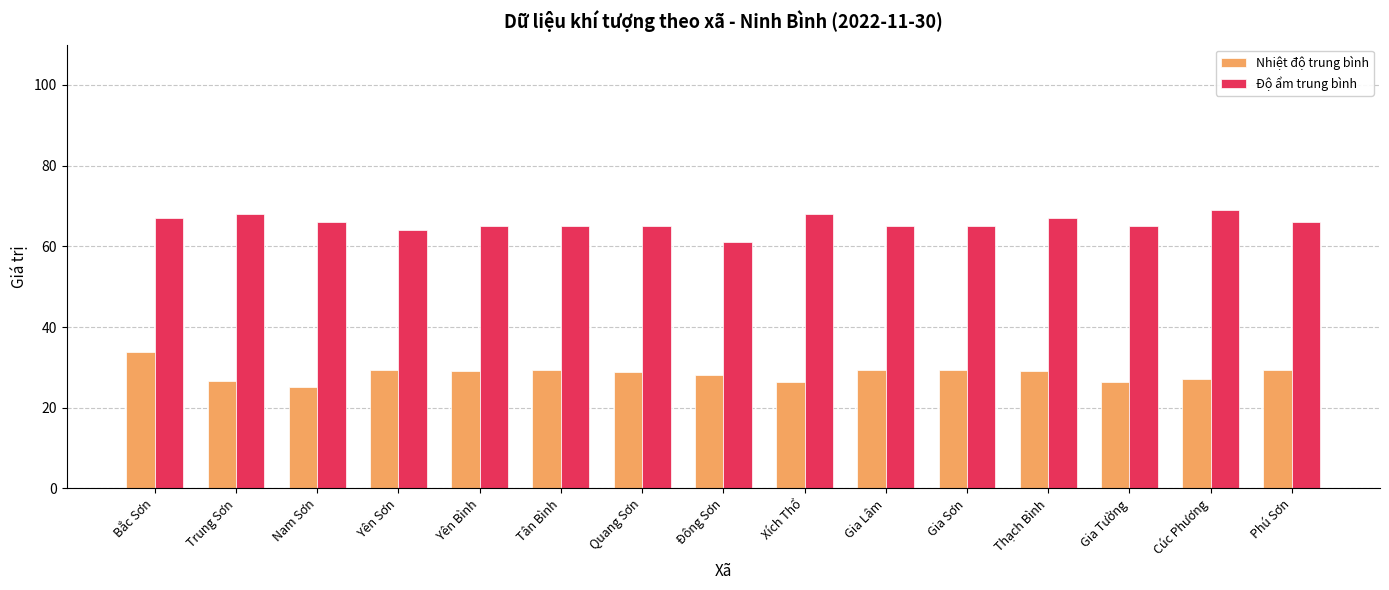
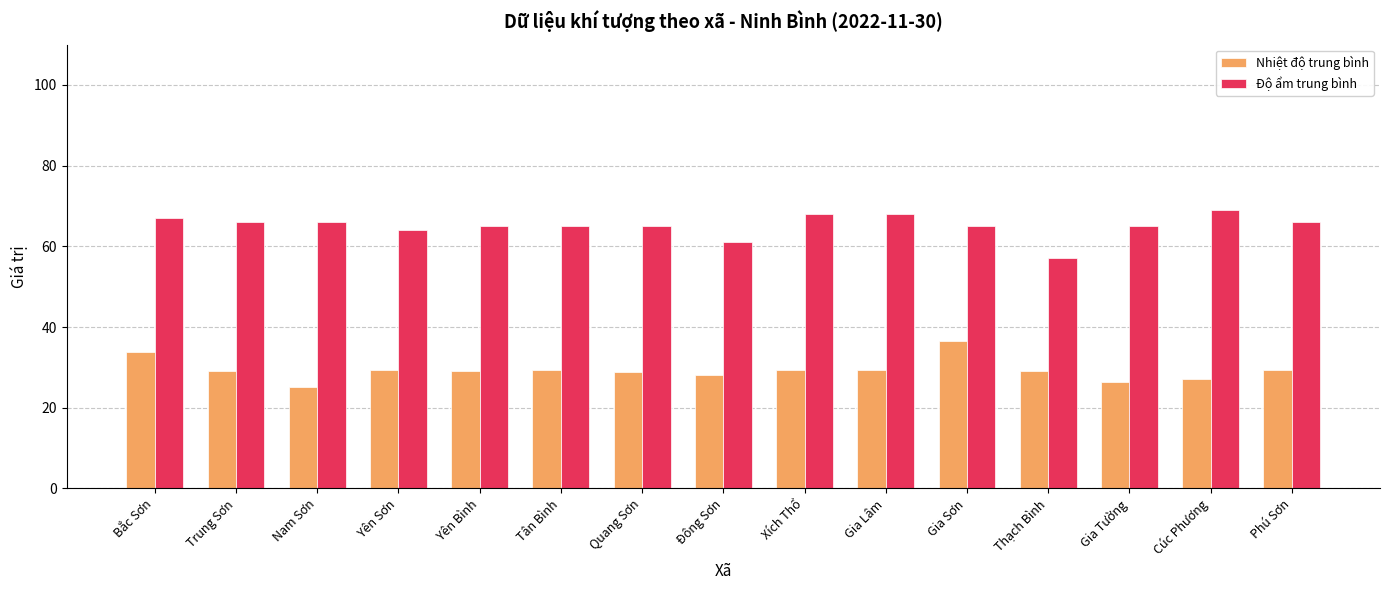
  {
    "Nhiệt độ trung bình": {
      "Bắc Sơn": 34,
-     "Trung Sơn": 27,
+     "Trung Sơn": 29,
      "Nam Sơn": 25,
      "Yên Sơn": 29,
      "Yên Bình": 29,
      "Tân Bình": 29,
      "Quang Sơn": 29,
      "Đông Sơn": 28,
-     "Xích Thổ": 26,
+     "Xích Thổ": 29,
      "Gia Lâm": 29,
-     "Gia Sơn": 29,
+     "Gia Sơn": 36,
      "Thạch Bình": 29,
      "Gia Tường": 26,
      "Cúc Phương": 27,
      "Phú Sơn": 29
    },
    "Độ ẩm trung bình": {
      "Bắc Sơn": 67,
-     "Trung Sơn": 68,
+     "Trung Sơn": 66,
      "Nam Sơn": 66,
      "Yên Sơn": 64,
      "Yên Bình": 65,
      "Tân Bình": 65,
      "Quang Sơn": 65,
      "Đông Sơn": 61,
      "Xích Thổ": 68,
-     "Gia Lâm": 65,
+     "Gia Lâm": 68,
      "Gia Sơn": 65,
-     "Thạch Bình": 67,
+     "Thạch Bình": 57,
      "Gia Tường": 65,
      "Cúc Phương": 69,
      "Phú Sơn": 66
    }
  }
